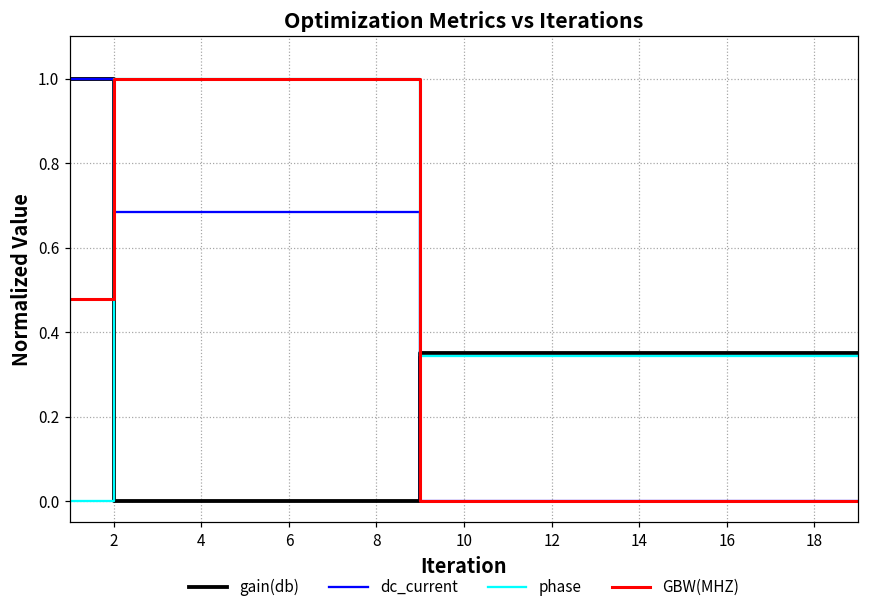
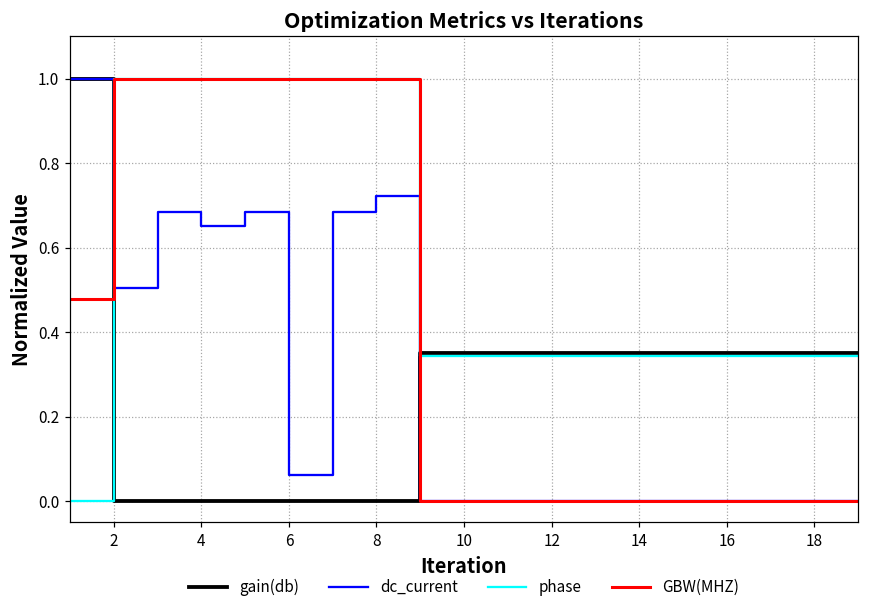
  {
    "gain(db)": {
      "2": 0.00,
      "4": 0.00,
      "6": 0.00,
      "8": 0.00,
      "10": 0.35,
      "12": 0.35,
      "14": 0.35,
      "16": 0.35,
      "18": 0.35
    },
    "dc_current": {
-     "2": 0.68,
-     "4": 0.68,
-     "6": 0.68,
-     "8": 0.68
+     "2": 0.50,
+     "4": 0.65,
+     "6": 0.06,
+     "8": 0.72
    },
    "phase": {
      "10": 0.34,
      "12": 0.34,
      "14": 0.34,
      "16": 0.34,
      "18": 0.34
    }
  }
